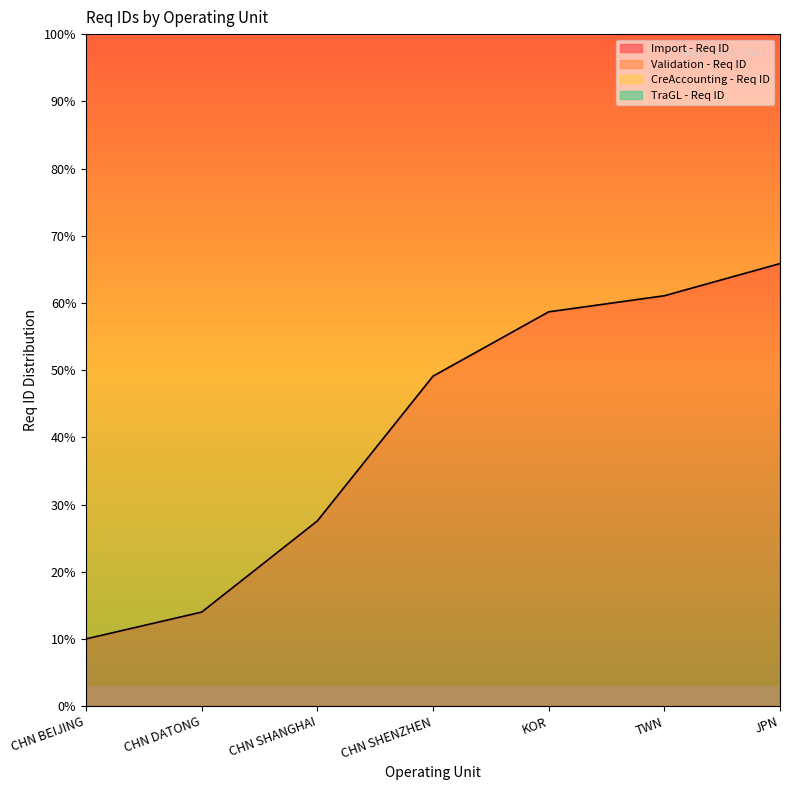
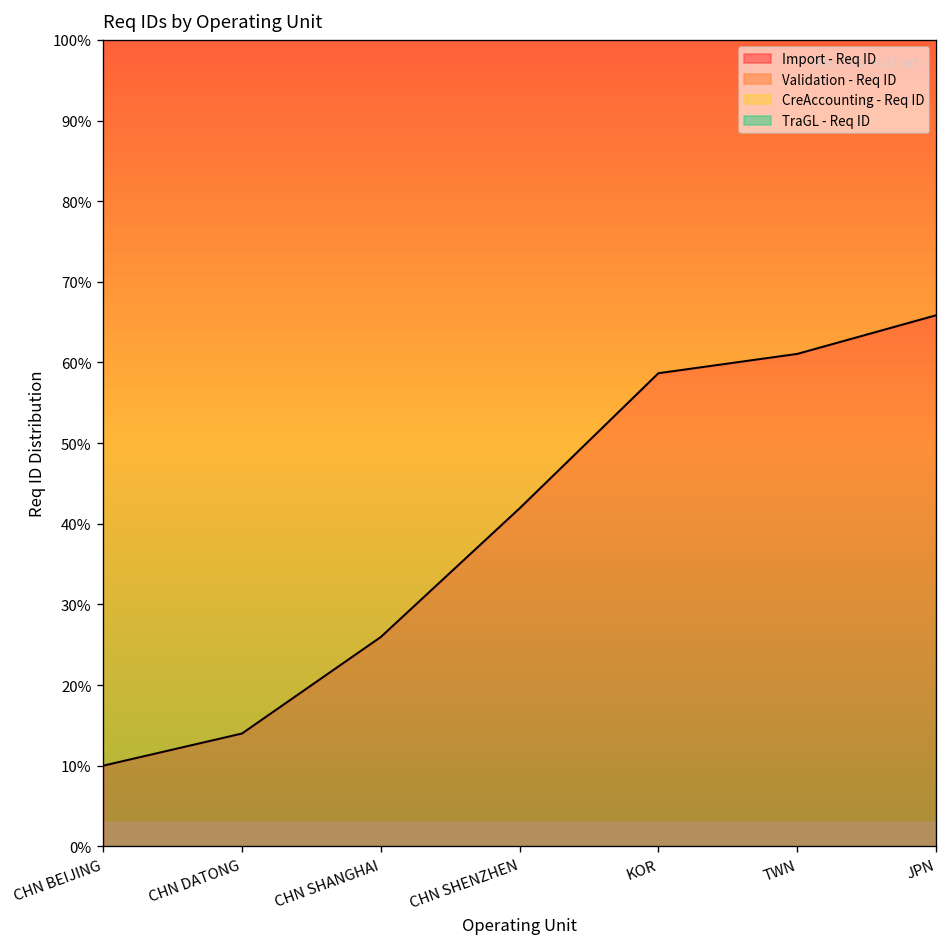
  {
    "Import - Req ID": {
      "CHN BEIJING": "10%",
      "CHN DATONG": "14%",
-     "CHN SHANGHAI": "28%",
-     "CHN SHENZHEN": "49%",
+     "CHN SHANGHAI": "26%",
+     "CHN SHENZHEN": "42%",
      "KOR": "59%",
      "TWN": "61%",
      "JPN": "66%"
    }
  }
